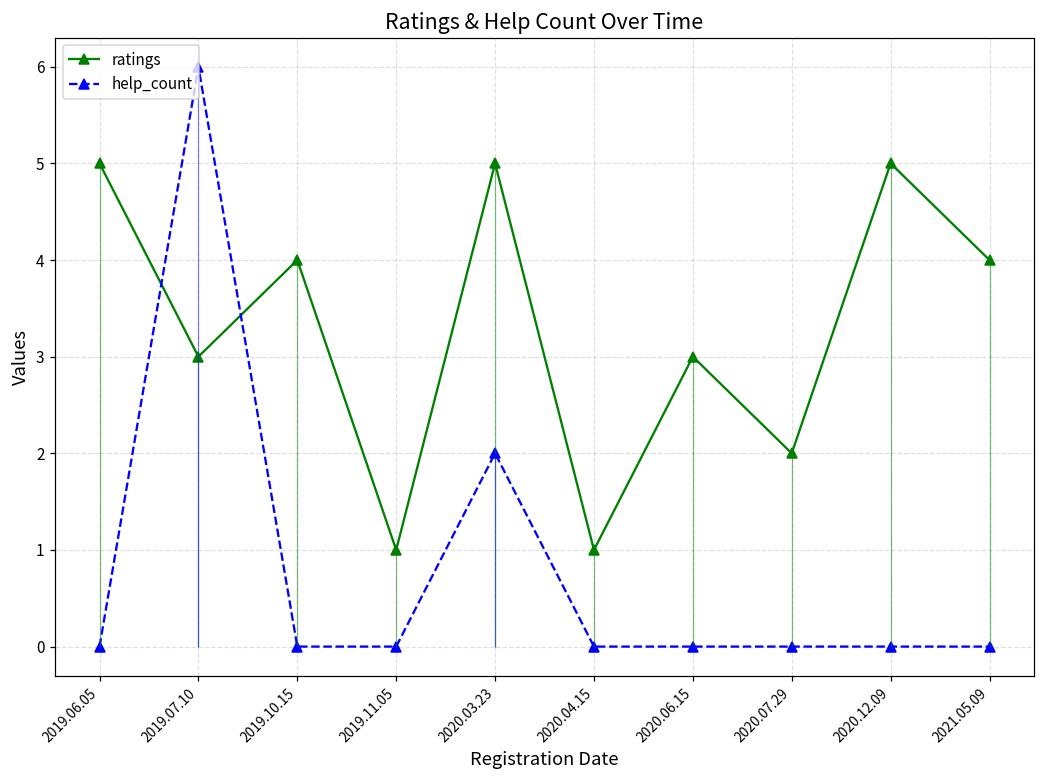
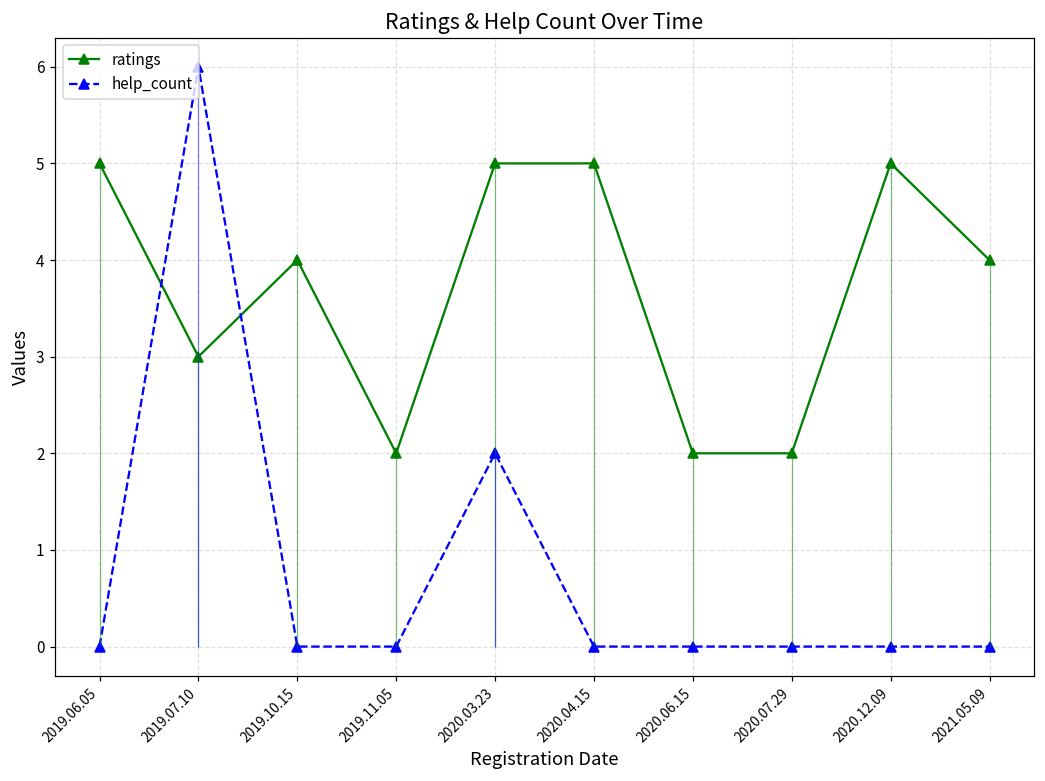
  {
    "ratings": {
      "2019.06.05": 5,
      "2019.07.10": 3,
      "2019.10.15": 4,
-     "2019.11.05": 1,
+     "2019.11.05": 2,
      "2020.03.23": 5,
-     "2020.04.15": 1,
-     "2020.06.15": 3,
+     "2020.04.15": 5,
+     "2020.06.15": 2,
      "2020.07.29": 2,
      "2020.12.09": 5,
      "2021.05.09": 4
    },
    "help_count": {
      "2019.06.05": 0,
      "2019.10.15": 0,
      "2019.11.05": 0,
      "2020.03.23": 2,
      "2020.04.15": 0,
      "2020.06.15": 0,
      "2020.07.29": 0,
      "2020.12.09": 0,
      "2021.05.09": 0
    }
  }
